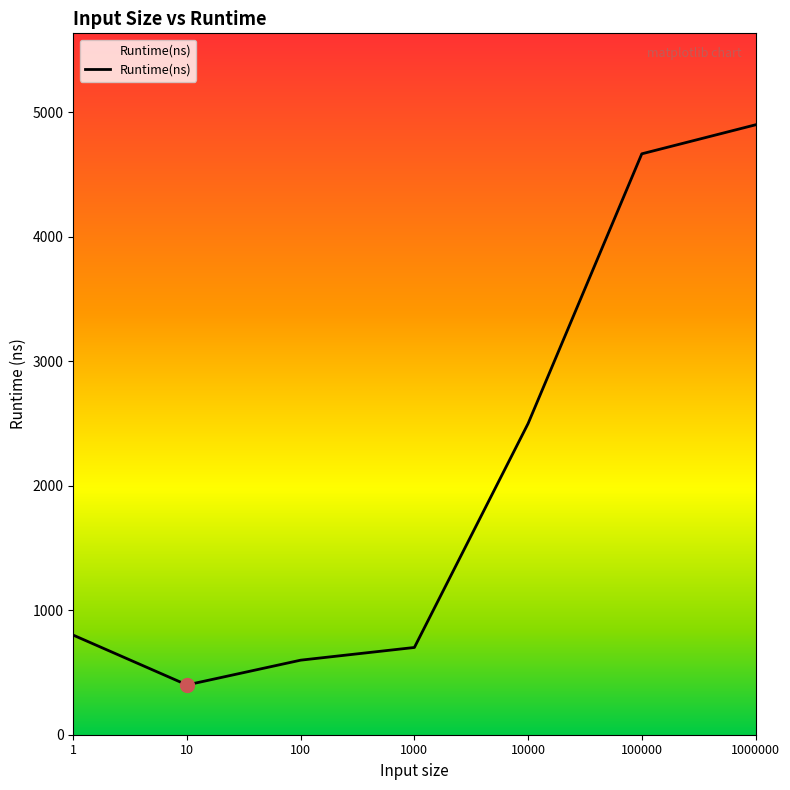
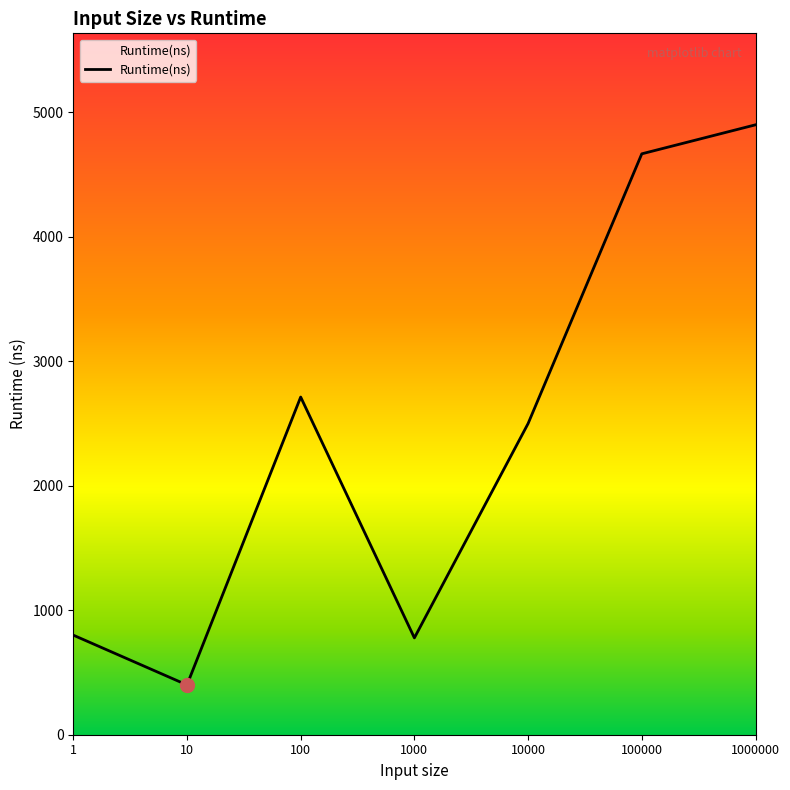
  {
    "Runtime(ns)": {
      "1": 800,
-     "100": 600,
-     "1000": 700,
+     "100": 2710,
+     "1000": 780,
      "10000": 2500,
      "100000": 4670,
      "1000000": 4900
    }
  }
